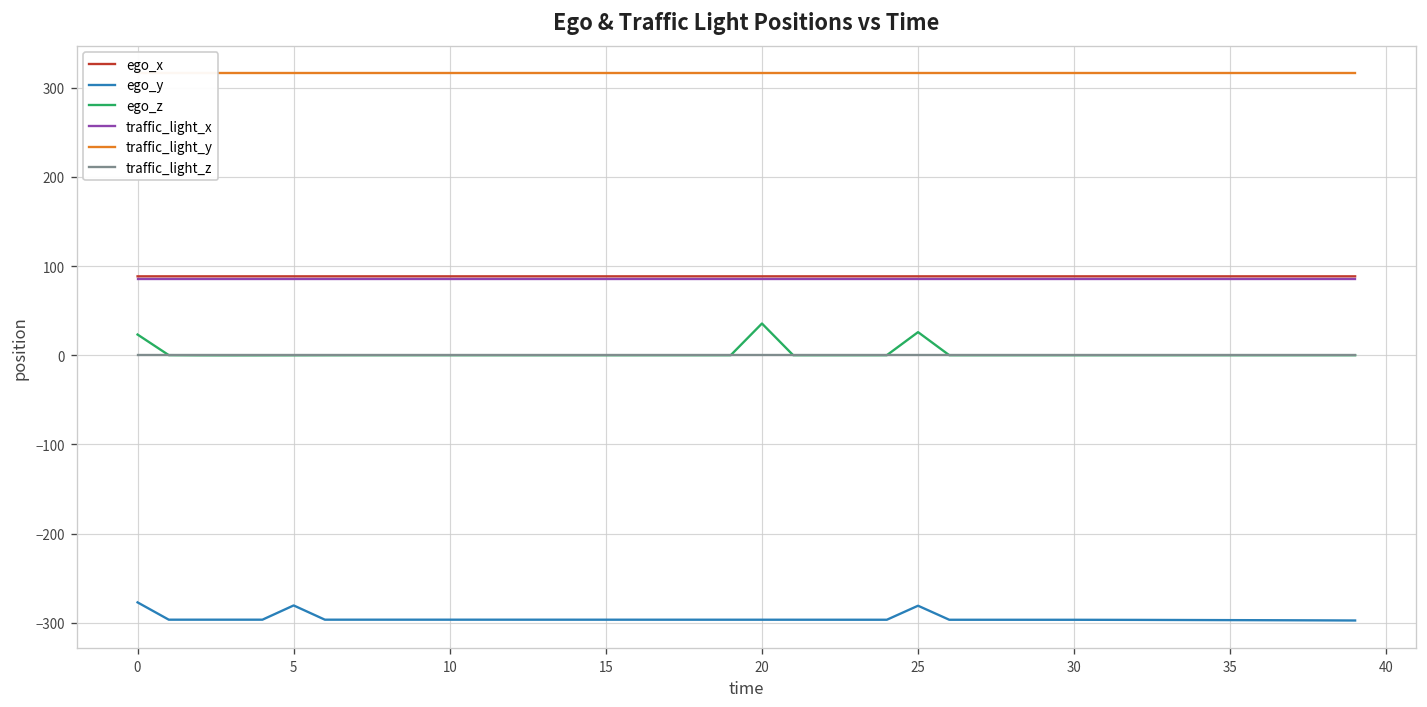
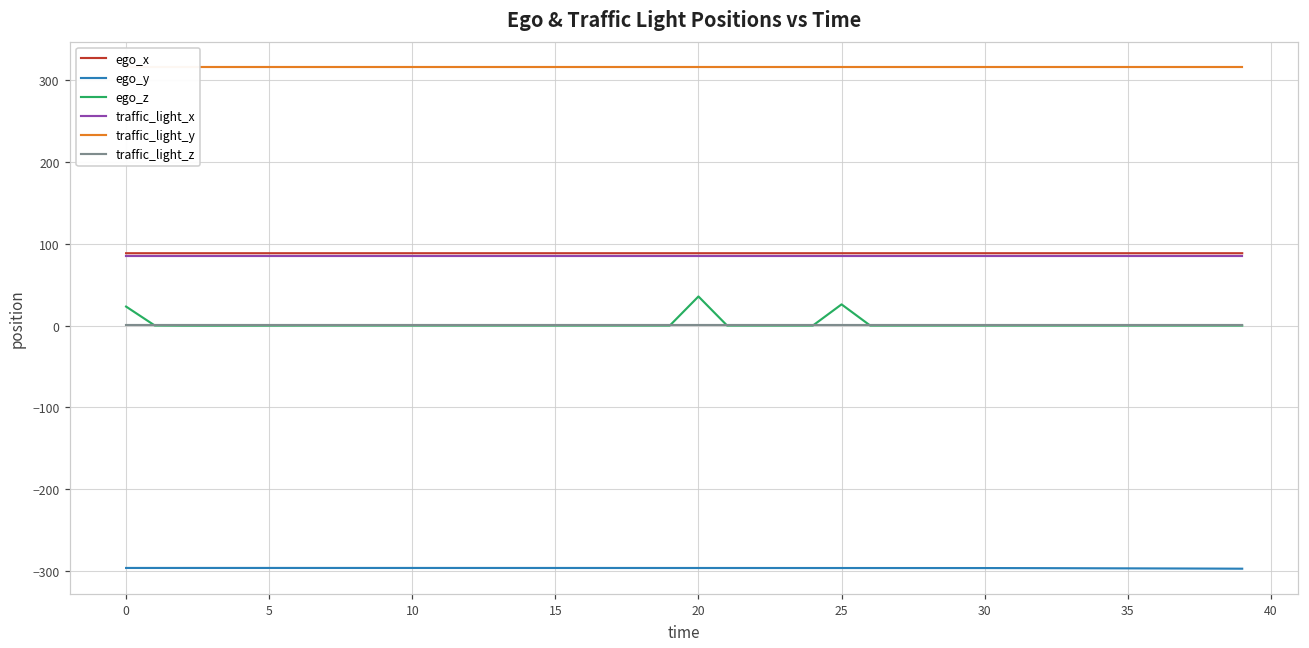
  {
    "ego_y": {
-     "0": -280,
-     "5": -280,
+     "0": -300,
+     "5": -300,
      "10": -300,
      "15": -300,
      "20": -300,
-     "25": -280,
+     "25": -300,
      "30": -300,
      "35": -300
    },
    "ego_z": {
      "0": 20,
      "20": 40,
      "25": 30
    },
    "traffic_light_y": {
      "5": 320,
      "10": 320,
      "15": 320,
      "20": 320,
      "25": 320,
      "30": 320,
      "35": 320
    },
    "traffic_light_z": {
      "0": 0,
      "20": 0,
      "25": 0
    }
  }
